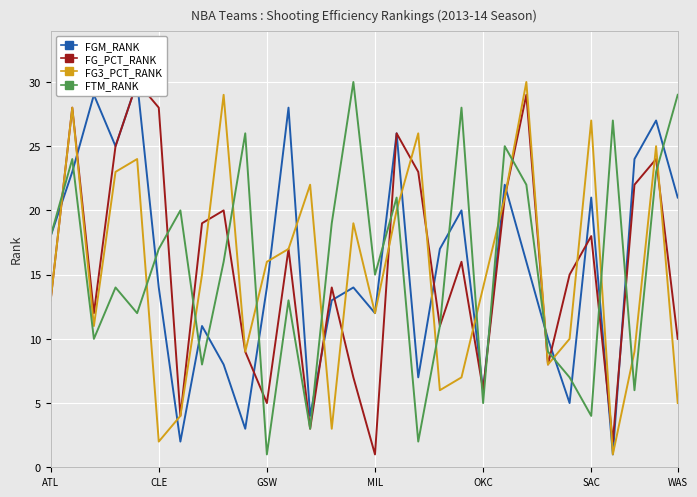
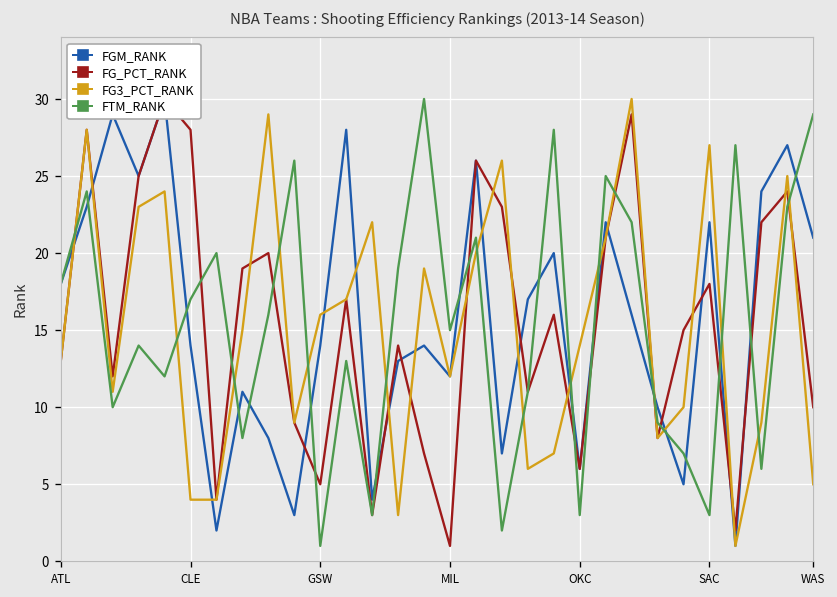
  {
    "FGM_RANK": {
      "CLE": 14,
      "GSW": 14,
-     "SAC": 21,
+     "SAC": 22,
      "WAS": 21
    },
    "FG_PCT_RANK": {
      "CLE": 28,
      "GSW": 5,
      "MIL": 1,
      "SAC": 18,
      "WAS": 10
    },
    "FG3_PCT_RANK": {
-     "CLE": 2,
+     "CLE": 4,
      "GSW": 16,
      "OKC": 14,
      "SAC": 27,
      "WAS": 5
    },
    "FTM_RANK": {
      "CLE": 17,
      "GSW": 1,
      "MIL": 15,
-     "OKC": 5,
-     "SAC": 4,
+     "OKC": 3,
+     "SAC": 3,
      "WAS": 29
    }
  }
